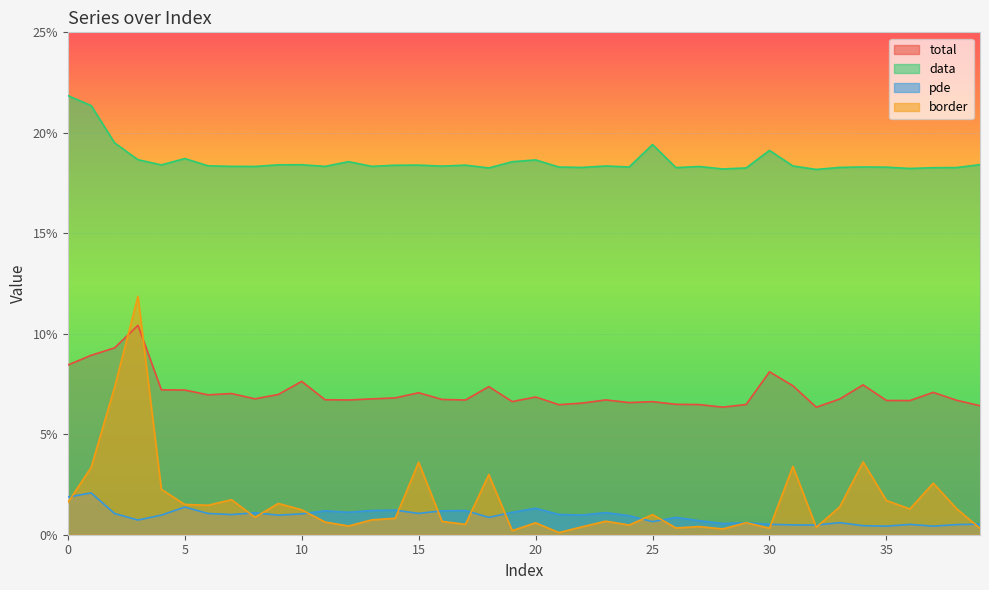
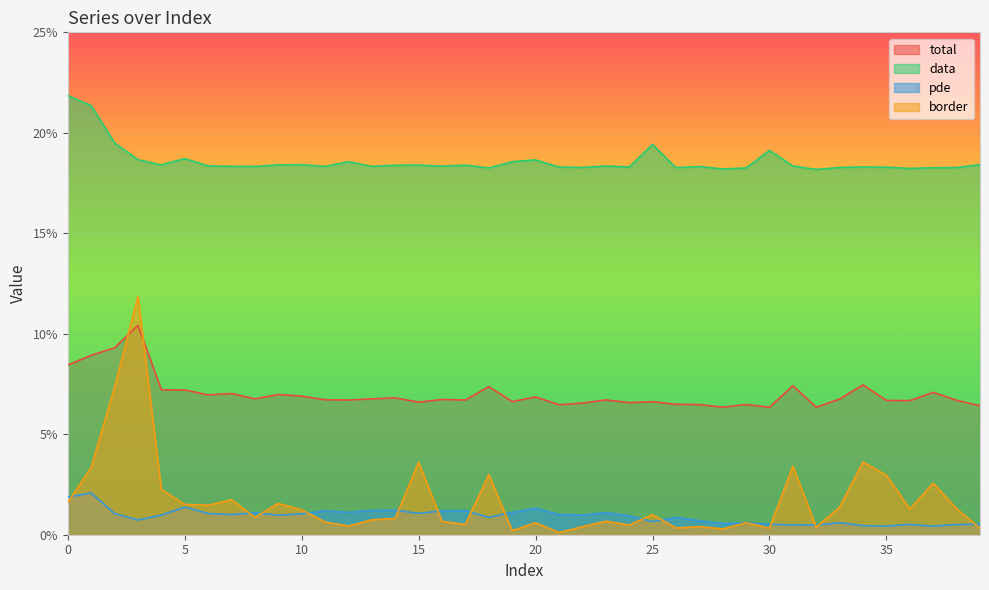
  {
    "total": {
      "0": "8.4%",
      "5": "7.2%",
-     "10": "7.6%",
-     "15": "7.1%",
+     "10": "6.9%",
+     "15": "6.6%",
      "20": "6.9%",
      "25": "6.6%",
-     "30": "8.1%",
+     "30": "6.3%",
      "35": "6.7%"
    },
    "data": {
      "0": "21.9%",
      "5": "18.7%",
      "10": "18.4%",
      "15": "18.4%",
      "20": "18.7%",
      "25": "19.4%",
      "30": "19.1%",
      "35": "18.3%"
    },
    "pde": {
      "0": "1.9%",
      "5": "1.4%",
      "10": "1.0%",
      "15": "1.1%",
      "20": "1.3%",
      "25": "0.7%",
      "30": "0.5%",
      "35": "0.4%"
    },
    "border": {
      "0": "1.6%",
      "5": "1.5%",
      "10": "1.2%",
      "15": "3.6%",
      "20": "0.6%",
      "25": "1.0%",
      "30": "0.3%",
-     "35": "1.7%"
+     "35": "3.0%"
    }
  }
